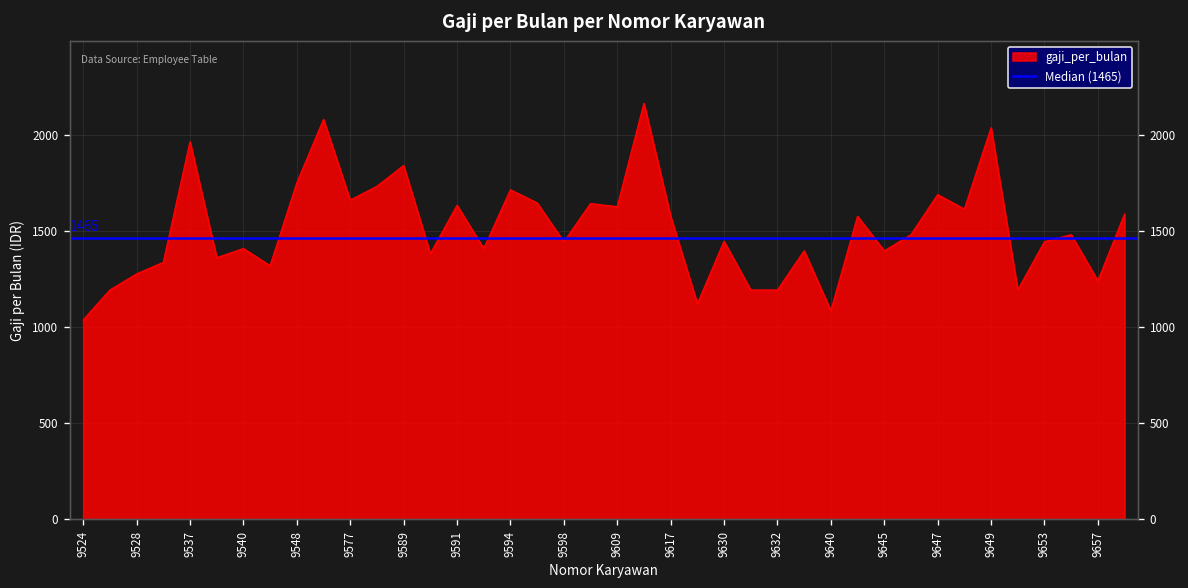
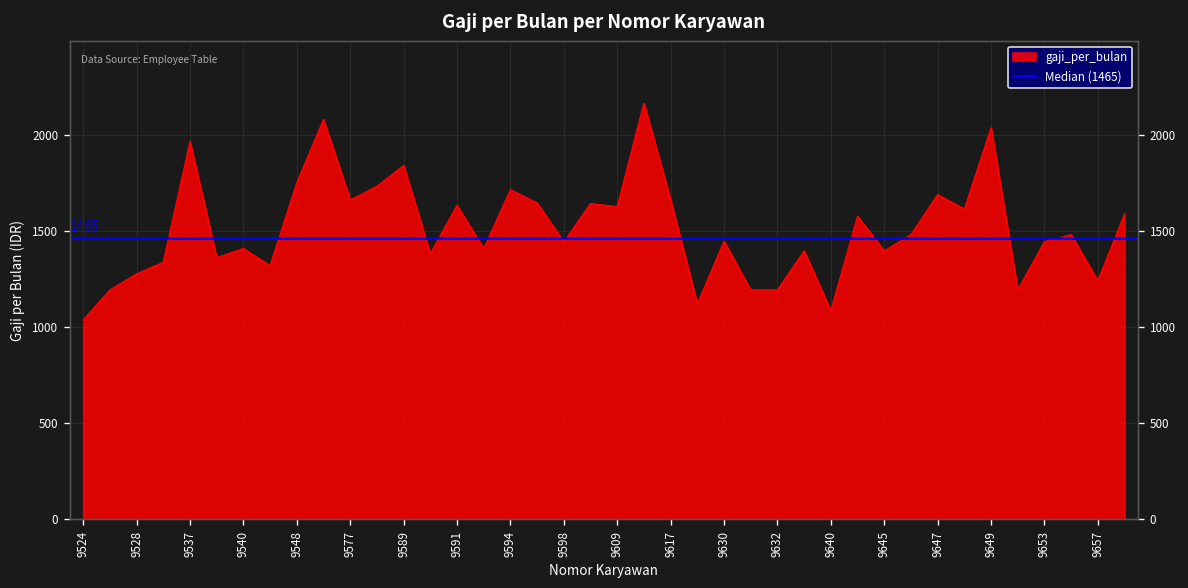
  {
    "9524": 1040,
    "9528": 1280,
    "9537": 1970,
    "9540": 1410,
    "9548": 1750,
    "9577": 1660,
    "9589": 1840,
    "9591": 1640,
    "9594": 1720,
    "9598": 1440,
    "9609": 1630,
-   "9617": 1580,
+   "9617": 1660,
    "9630": 1450,
    "9632": 1190,
    "9640": 1090,
    "9645": 1400,
    "9647": 1690,
    "9649": 2040,
    "9653": 1450,
    "9657": 1240
  }
